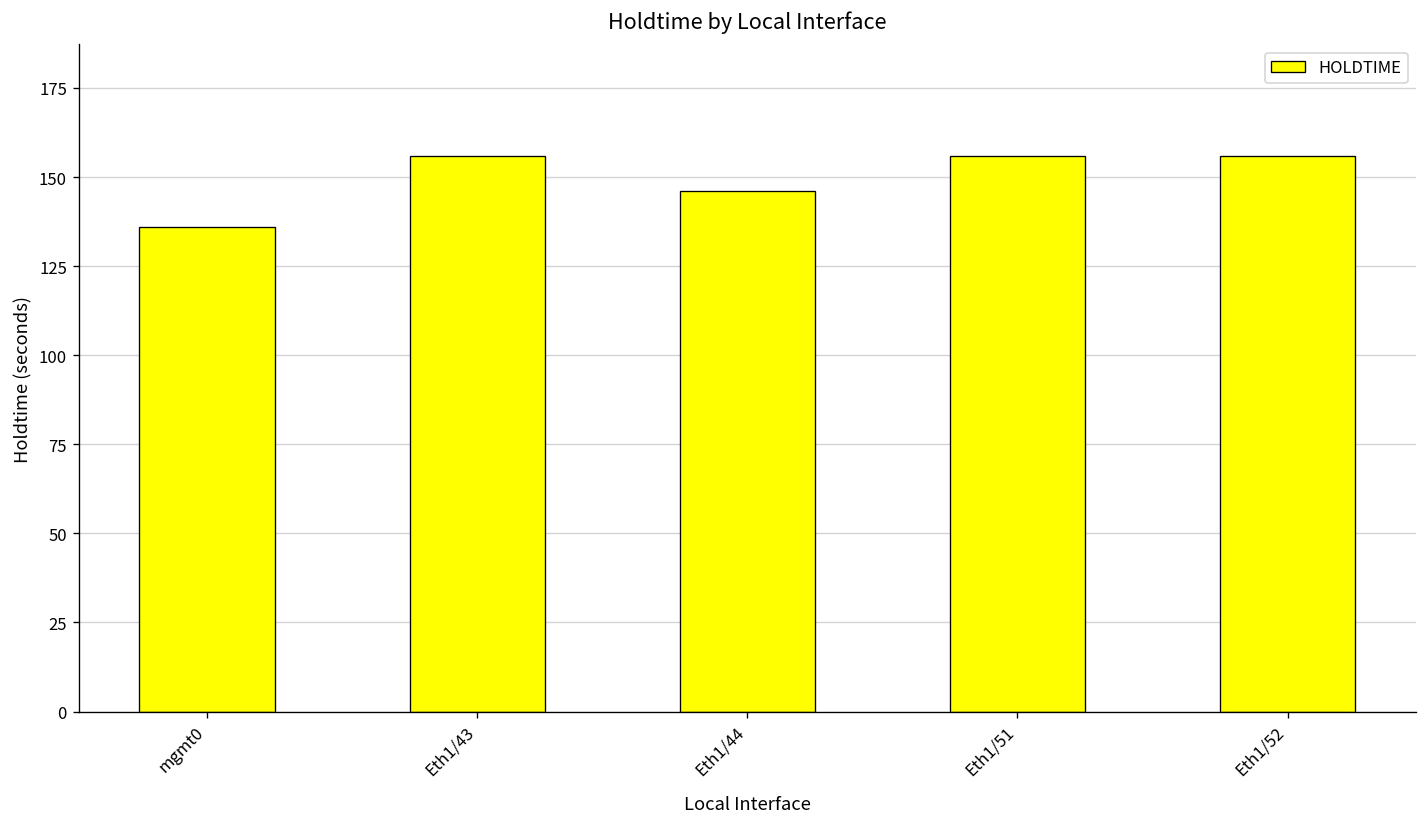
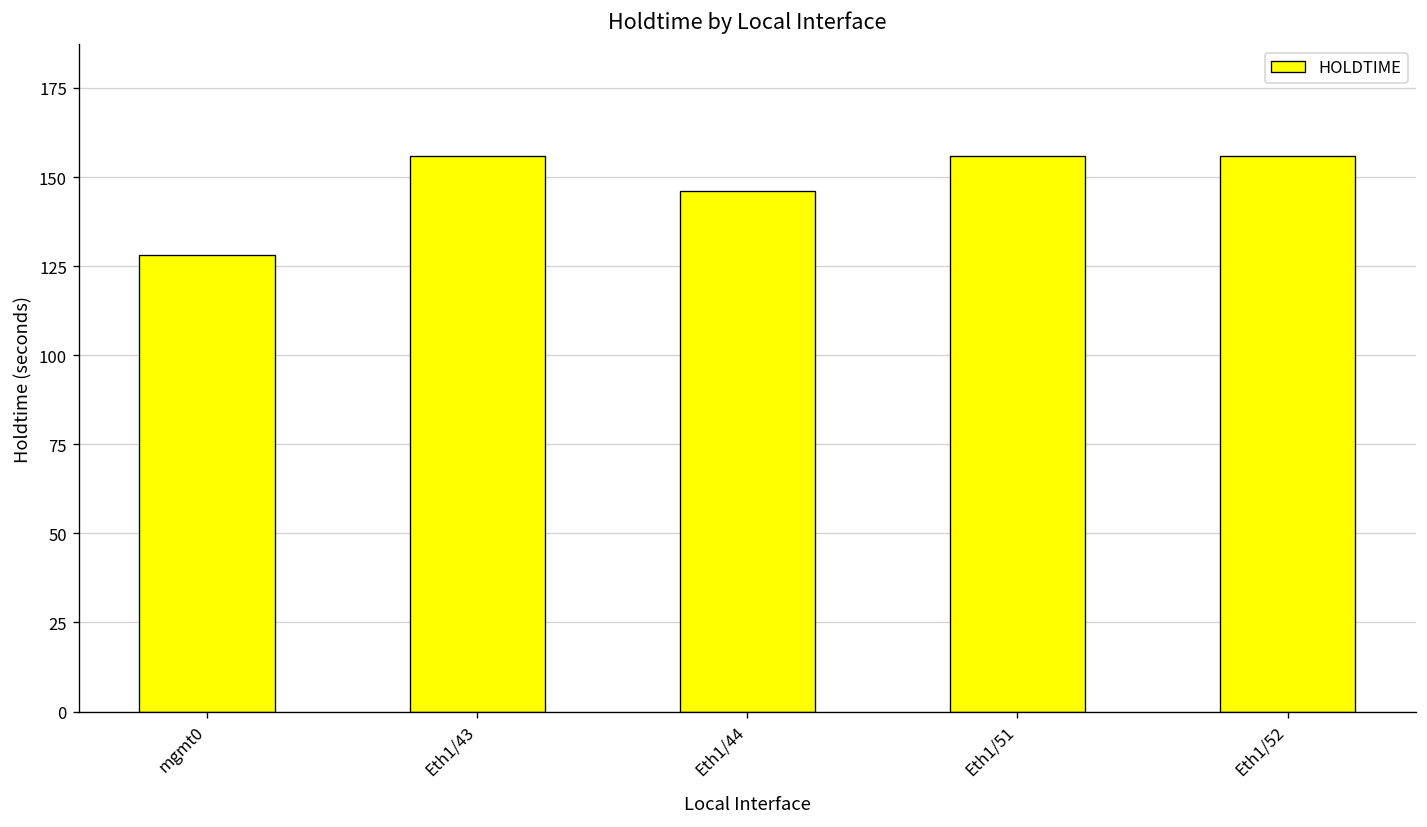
  {
-   "mgmt0": 136,
+   "mgmt0": 128,
    "Eth1/43": 156,
    "Eth1/44": 146,
    "Eth1/51": 156,
    "Eth1/52": 156
  }
